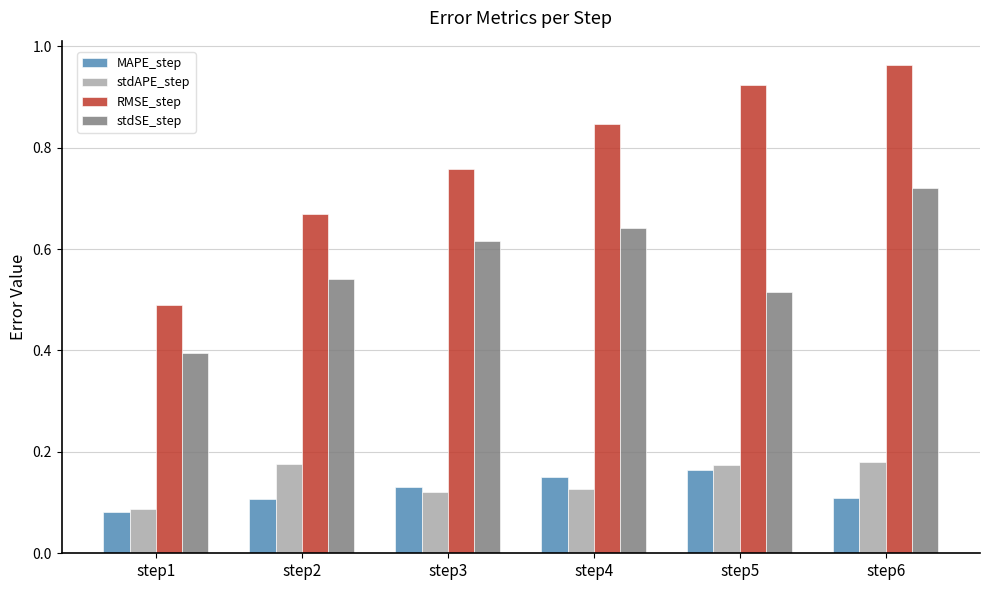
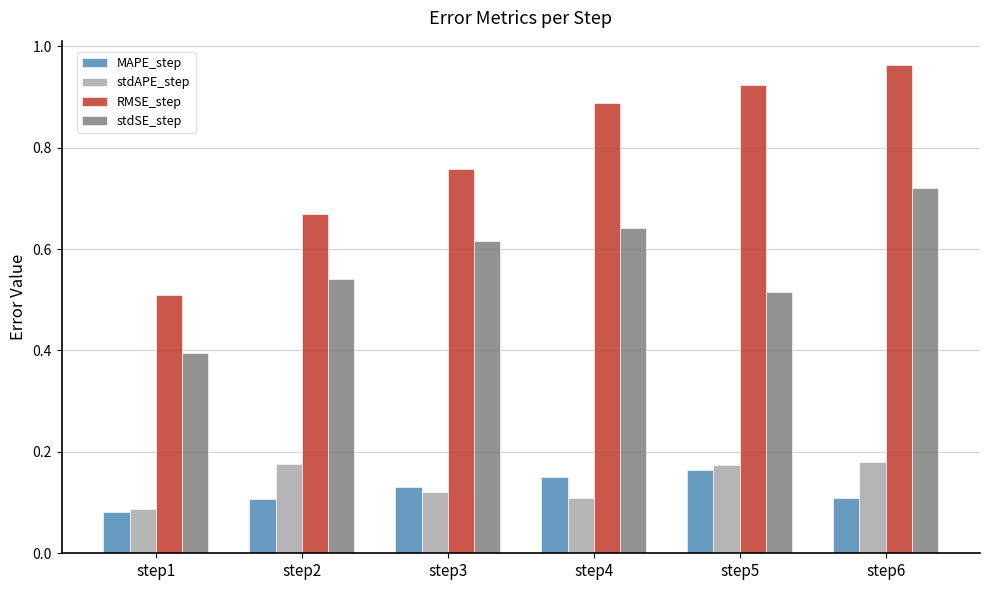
  {
    "MAPE_step": {
      "step1": 0.08,
      "step2": 0.11,
      "step3": 0.13,
      "step4": 0.15,
      "step5": 0.16,
      "step6": 0.11
    },
    "stdAPE_step": {
      "step1": 0.09,
      "step2": 0.18,
      "step3": 0.12,
-     "step4": 0.13,
+     "step4": 0.11,
      "step5": 0.17,
      "step6": 0.18
    },
    "RMSE_step": {
-     "step1": 0.49,
+     "step1": 0.51,
      "step2": 0.67,
      "step3": 0.76,
-     "step4": 0.85,
+     "step4": 0.89,
      "step5": 0.92,
      "step6": 0.96
    },
    "stdSE_step": {
      "step1": 0.39,
      "step2": 0.54,
      "step3": 0.62,
      "step4": 0.64,
      "step5": 0.51,
      "step6": 0.72
    }
  }
